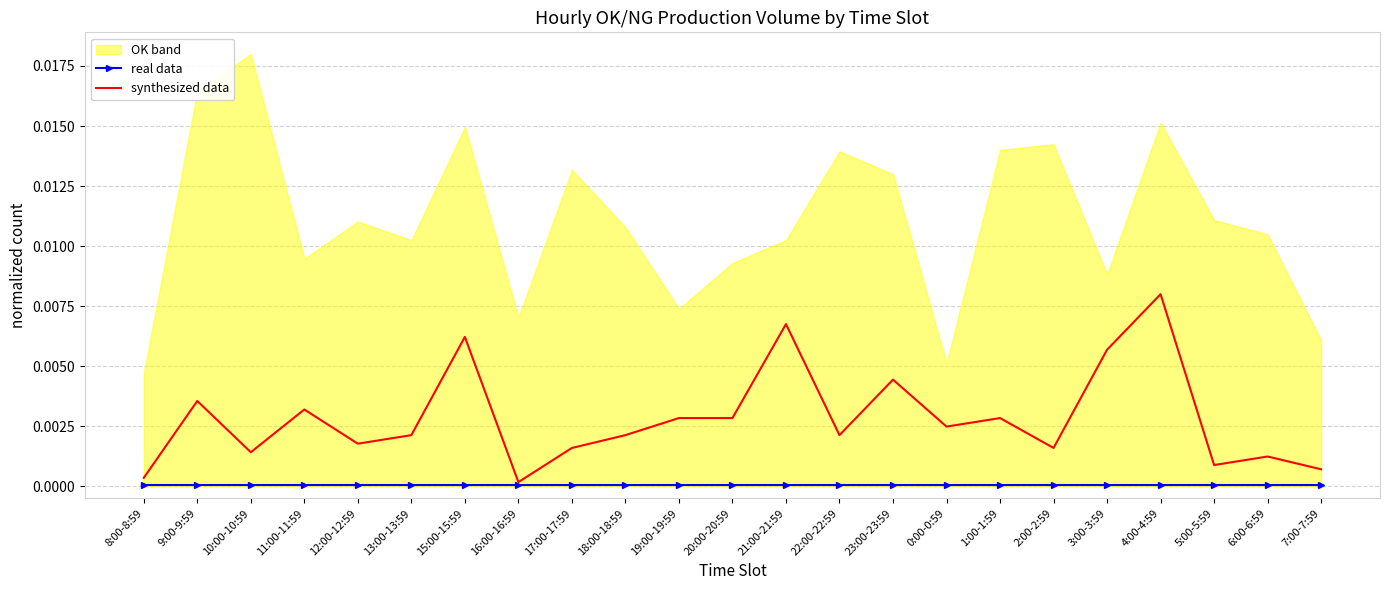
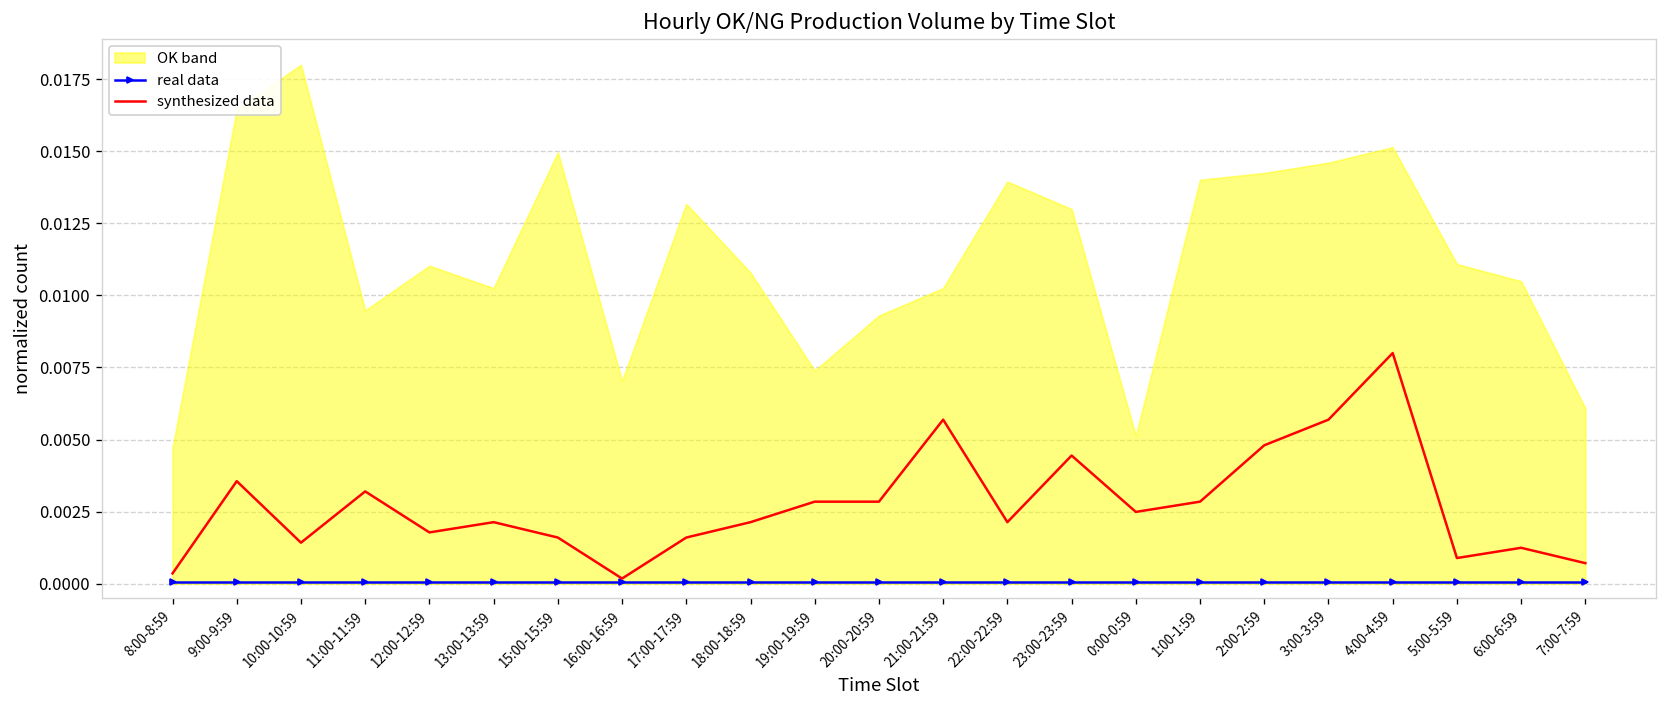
  {
    "real data": {
      "8:00-8:59": 0.0001,
      "9:00-9:59": 0.0001,
      "10:00-10:59": 0.0001,
      "11:00-11:59": 0.0001,
      "12:00-12:59": 0.0001,
      "13:00-13:59": 0.0001,
      "15:00-15:59": 0.0001,
      "16:00-16:59": 0.0001,
      "17:00-17:59": 0.0001,
      "18:00-18:59": 0.0001,
      "19:00-19:59": 0.0001,
      "20:00-20:59": 0.0001,
      "21:00-21:59": 0.0001,
      "22:00-22:59": 0.0001,
      "23:00-23:59": 0.0001,
      "0:00-0:59": 0.0001,
      "1:00-1:59": 0.0001,
      "2:00-2:59": 0.0001,
      "3:00-3:59": 0.0001,
      "4:00-4:59": 0.0001,
      "5:00-5:59": 0.0001,
      "6:00-6:59": 0.0001,
      "7:00-7:59": 0.0001
    },
    "OK band": {
      "8:00-8:59": 0.0047,
      "10:00-10:59": 0.0180,
      "11:00-11:59": 0.0095,
      "12:00-12:59": 0.0110,
      "13:00-13:59": 0.0103,
      "15:00-15:59": 0.0150,
      "16:00-16:59": 0.0070,
      "17:00-17:59": 0.0132,
      "18:00-18:59": 0.0108,
      "19:00-19:59": 0.0074,
      "20:00-20:59": 0.0093,
      "21:00-21:59": 0.0103,
      "22:00-22:59": 0.0139,
      "23:00-23:59": 0.0130,
      "0:00-0:59": 0.0051,
      "1:00-1:59": 0.0140,
      "2:00-2:59": 0.0142,
-     "3:00-3:59": 0.0088,
+     "3:00-3:59": 0.0146,
      "4:00-4:59": 0.0151,
      "5:00-5:59": 0.0111,
      "6:00-6:59": 0.0105,
      "7:00-7:59": 0.0061
    },
    "synthesized data": {
      "8:00-8:59": 0.0004,
      "9:00-9:59": 0.0036,
      "10:00-10:59": 0.0014,
      "11:00-11:59": 0.0032,
      "12:00-12:59": 0.0018,
      "13:00-13:59": 0.0021,
-     "15:00-15:59": 0.0062,
+     "15:00-15:59": 0.0016,
      "16:00-16:59": 0.0002,
      "17:00-17:59": 0.0016,
      "18:00-18:59": 0.0021,
      "19:00-19:59": 0.0028,
      "20:00-20:59": 0.0028,
-     "21:00-21:59": 0.0068,
+     "21:00-21:59": 0.0057,
      "22:00-22:59": 0.0021,
      "23:00-23:59": 0.0044,
      "0:00-0:59": 0.0025,
      "1:00-1:59": 0.0028,
-     "2:00-2:59": 0.0016,
+     "2:00-2:59": 0.0048,
      "3:00-3:59": 0.0057,
      "4:00-4:59": 0.0080,
      "5:00-5:59": 0.0009,
      "6:00-6:59": 0.0012,
      "7:00-7:59": 0.0007
    }
  }
